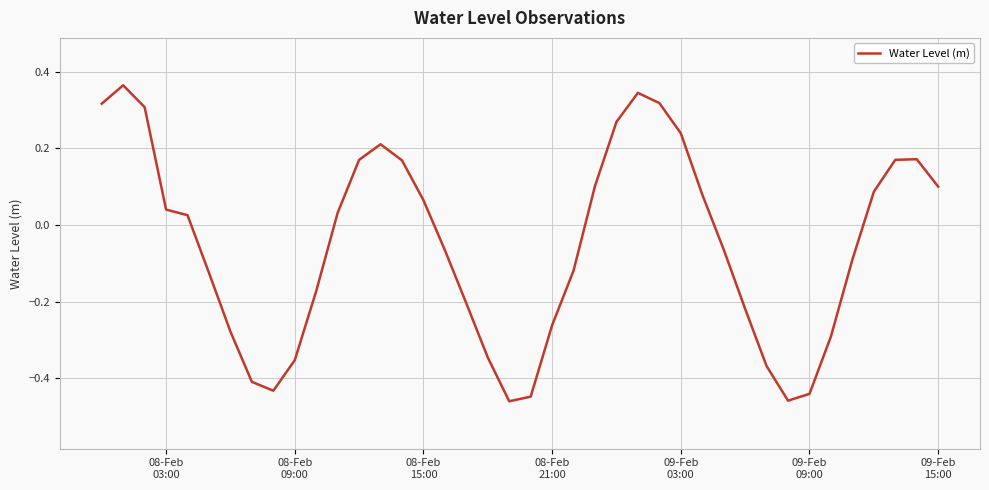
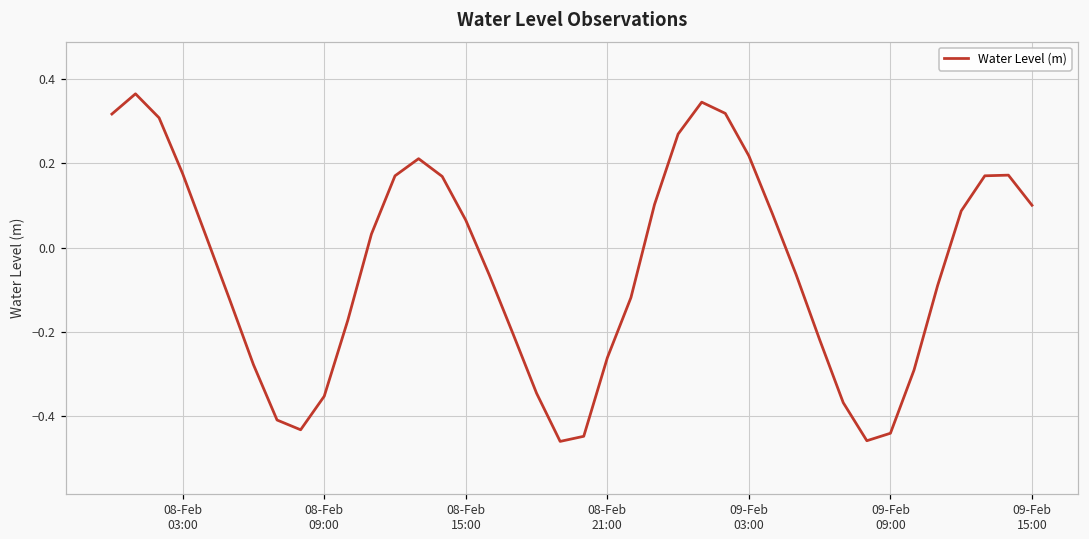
  {
-   "08-Feb 03:00": 0.04,
+   "08-Feb 03:00": 0.18,
    "08-Feb 09:00": -0.35,
    "08-Feb 15:00": 0.06,
    "08-Feb 21:00": -0.26,
-   "09-Feb 03:00": 0.24,
+   "09-Feb 03:00": 0.22,
    "09-Feb 09:00": -0.44,
    "09-Feb 15:00": 0.10
  }
